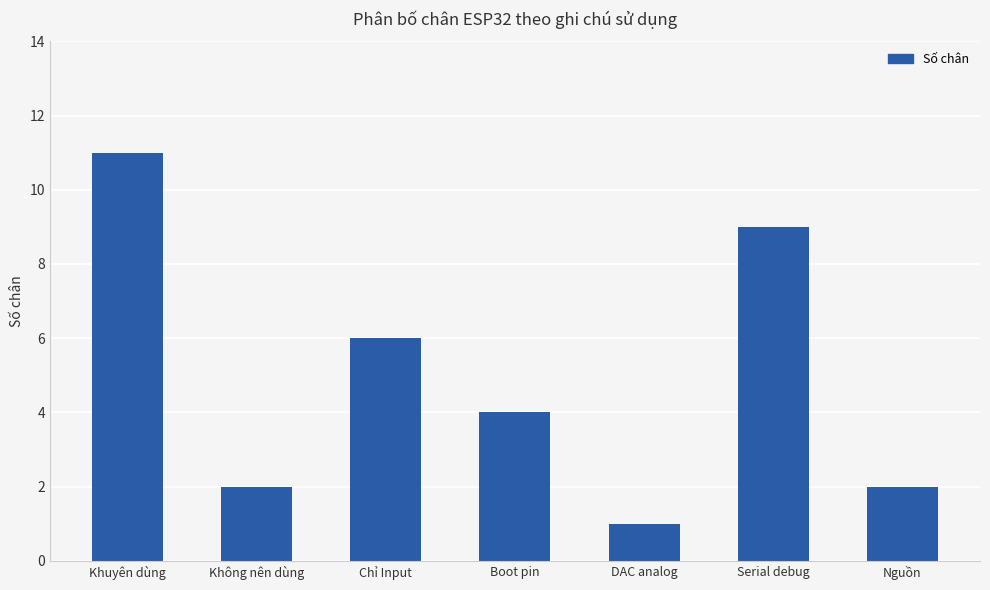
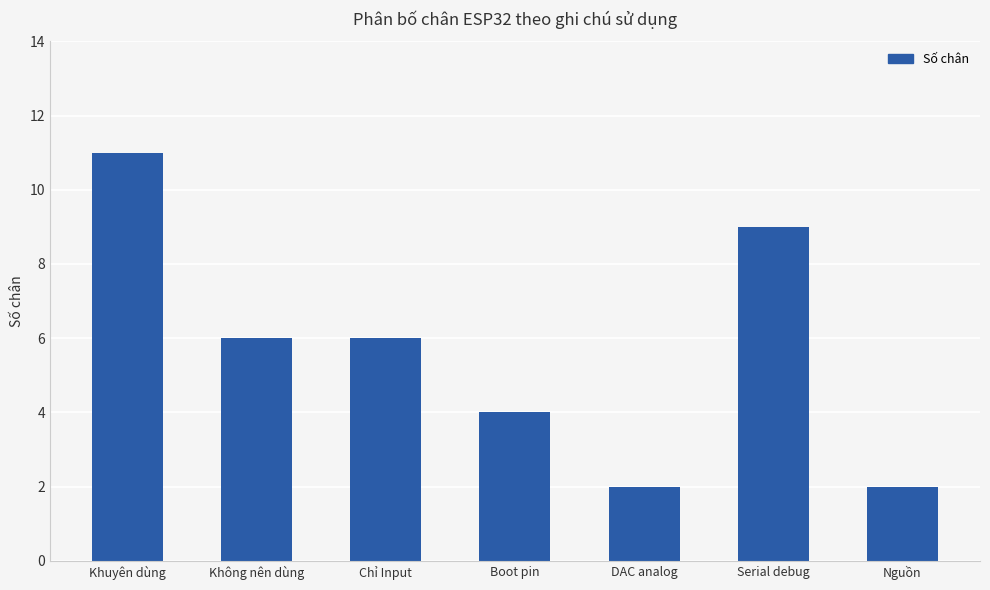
  {
    "Khuyên dùng": 11,
-   "Không nên dùng": 2,
+   "Không nên dùng": 6,
    "Chỉ Input": 6,
    "Boot pin": 4,
-   "DAC analog": 1,
+   "DAC analog": 2,
    "Serial debug": 9,
    "Nguồn": 2
  }
